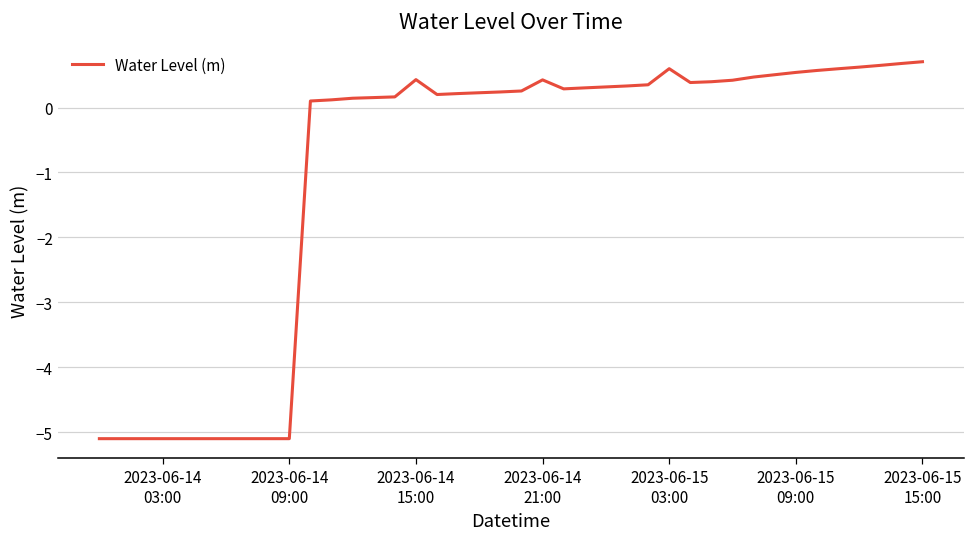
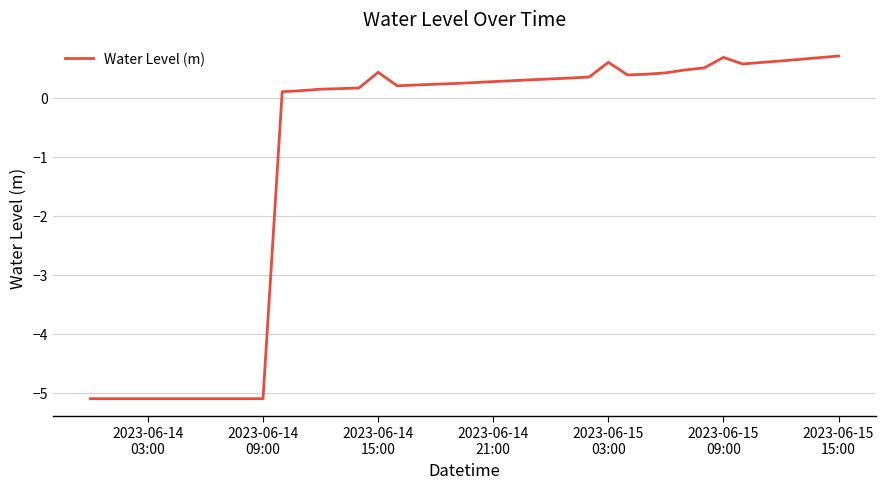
  {
    "2023-06-14 03:00": -5.1,
    "2023-06-14 09:00": -5.1,
    "2023-06-14 15:00": 0.4,
-   "2023-06-14 21:00": 0.4,
+   "2023-06-14 21:00": 0.3,
    "2023-06-15 03:00": 0.6,
-   "2023-06-15 09:00": 0.5,
+   "2023-06-15 09:00": 0.7,
    "2023-06-15 15:00": 0.7
  }
